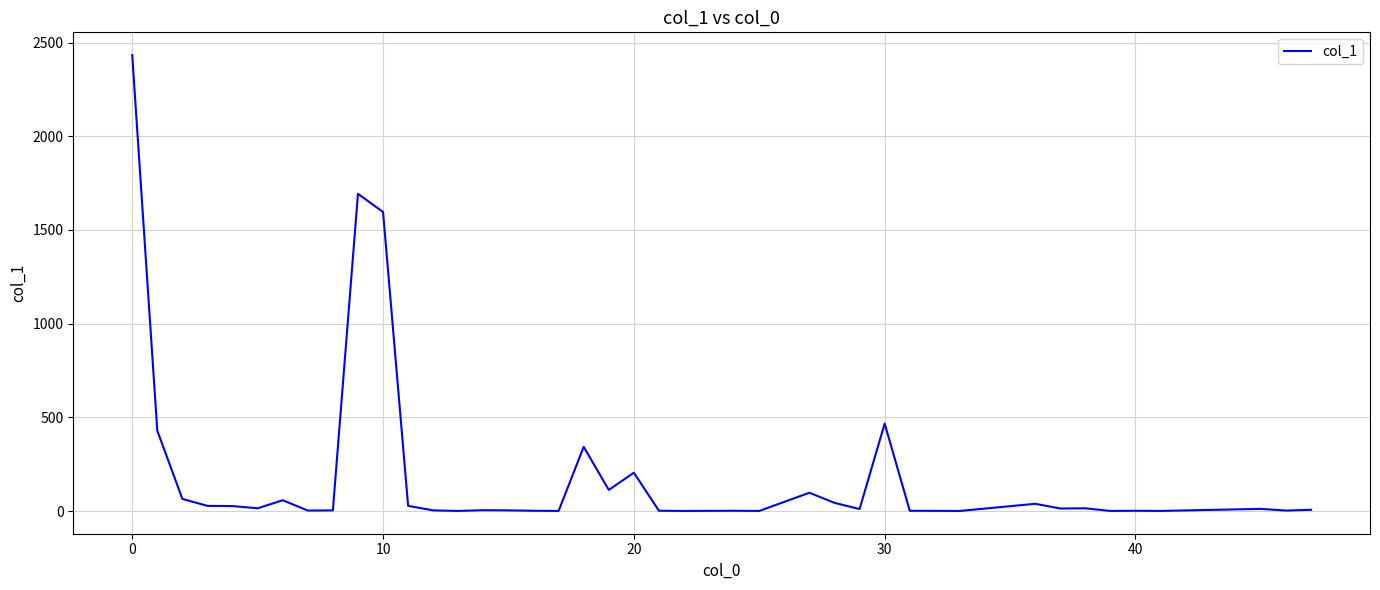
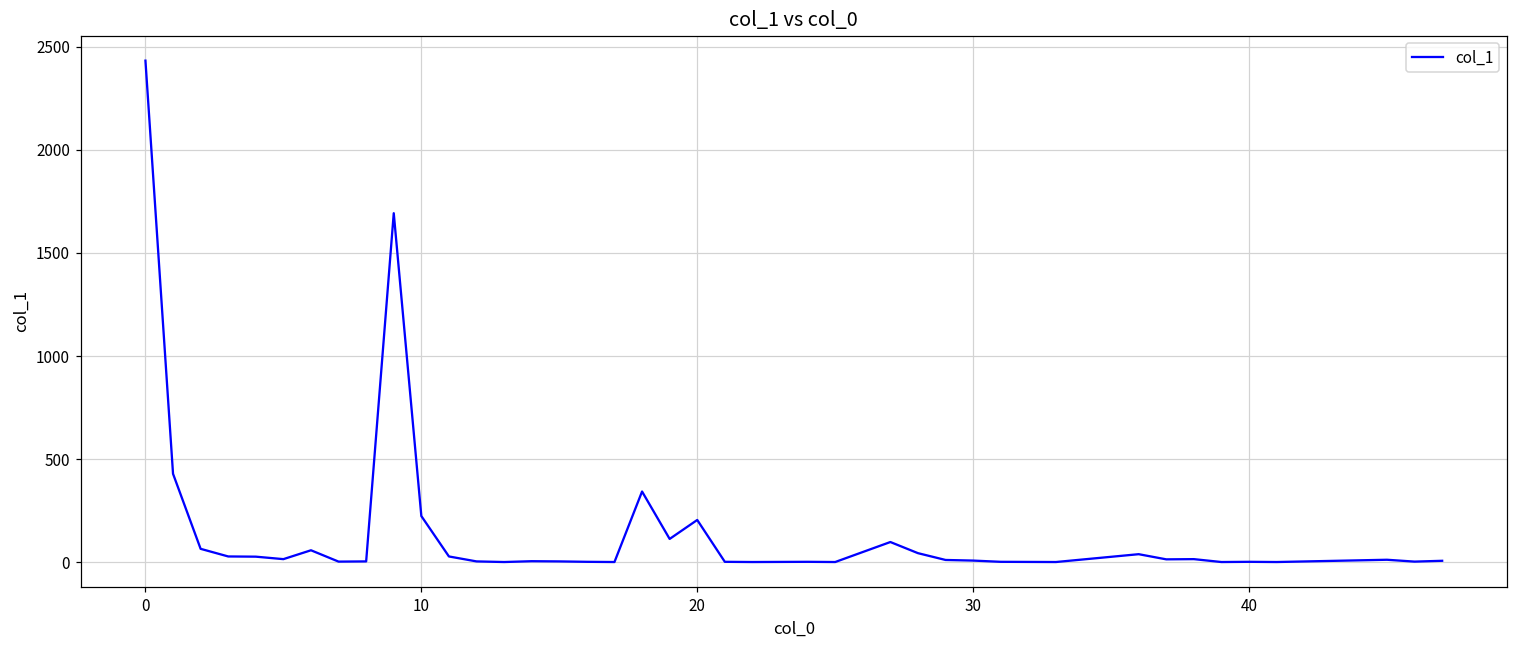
  {
    "0": 2430,
-   "10": 1600,
+   "10": 220,
    "20": 210,
-   "30": 470,
+   "30": 10,
    "40": 0
  }
